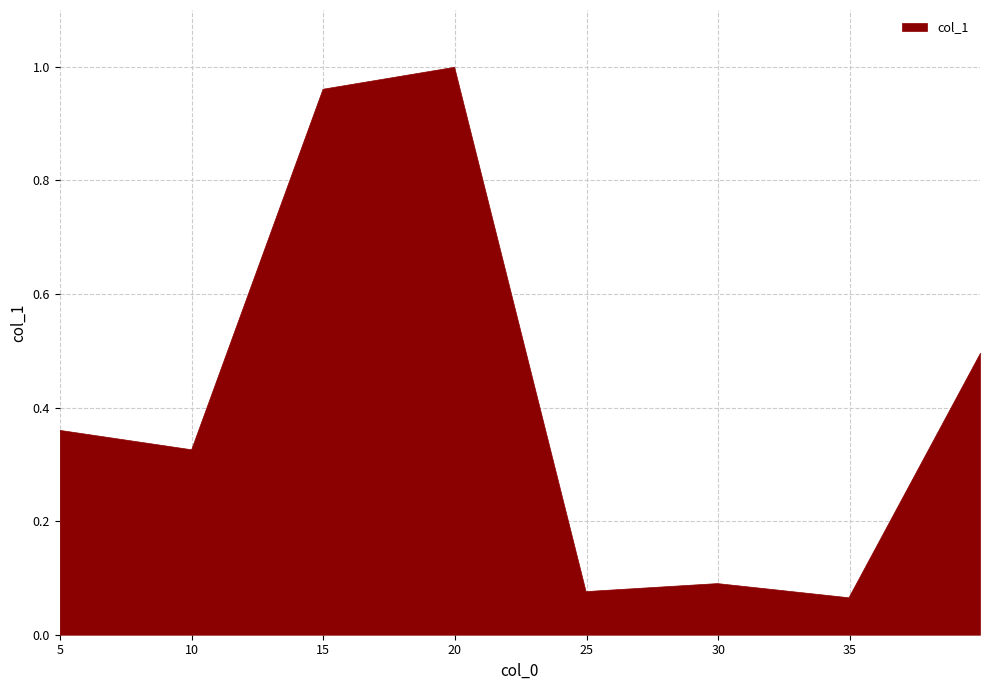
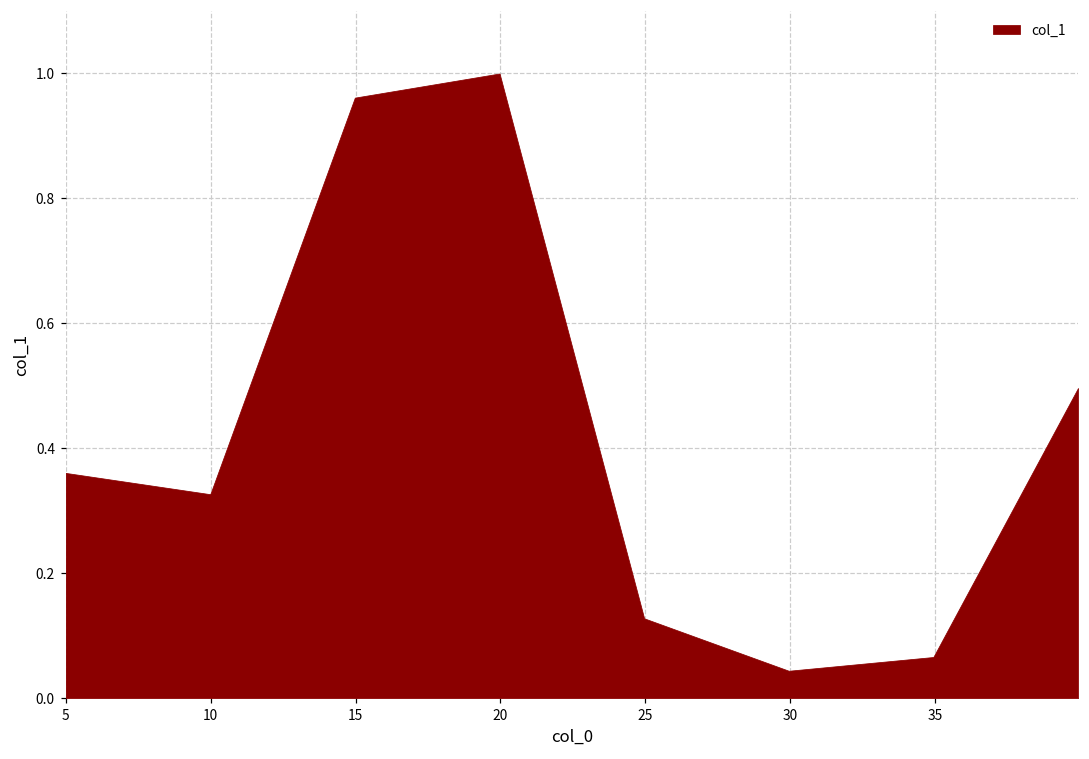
  {
    "5": 0.36,
    "10": 0.33,
    "15": 0.96,
    "20": 1.00,
-   "25": 0.08,
-   "30": 0.09,
+   "25": 0.13,
+   "30": 0.04,
    "35": 0.07
  }
